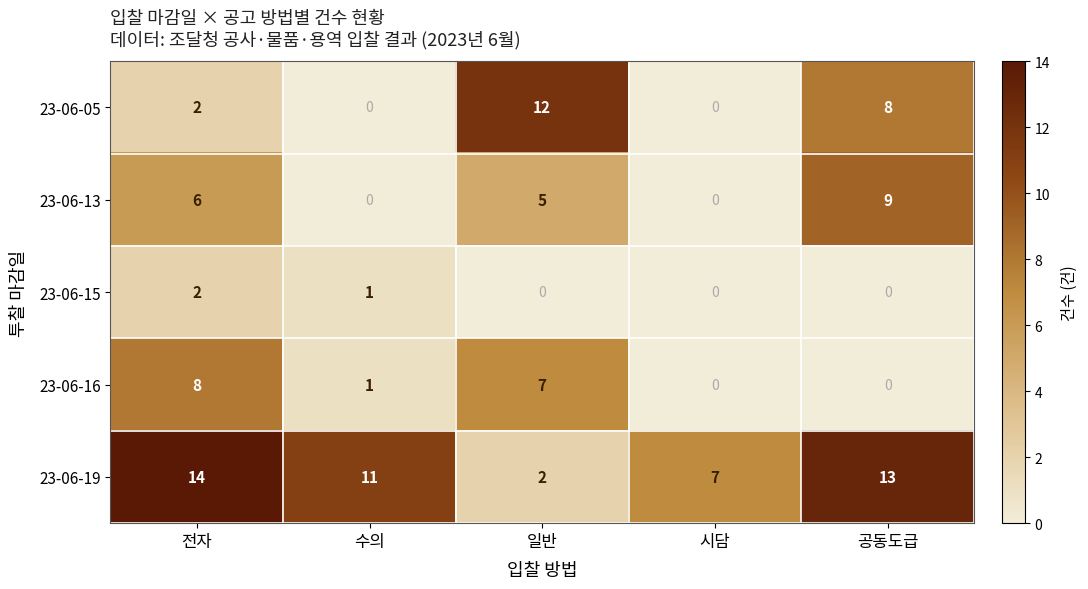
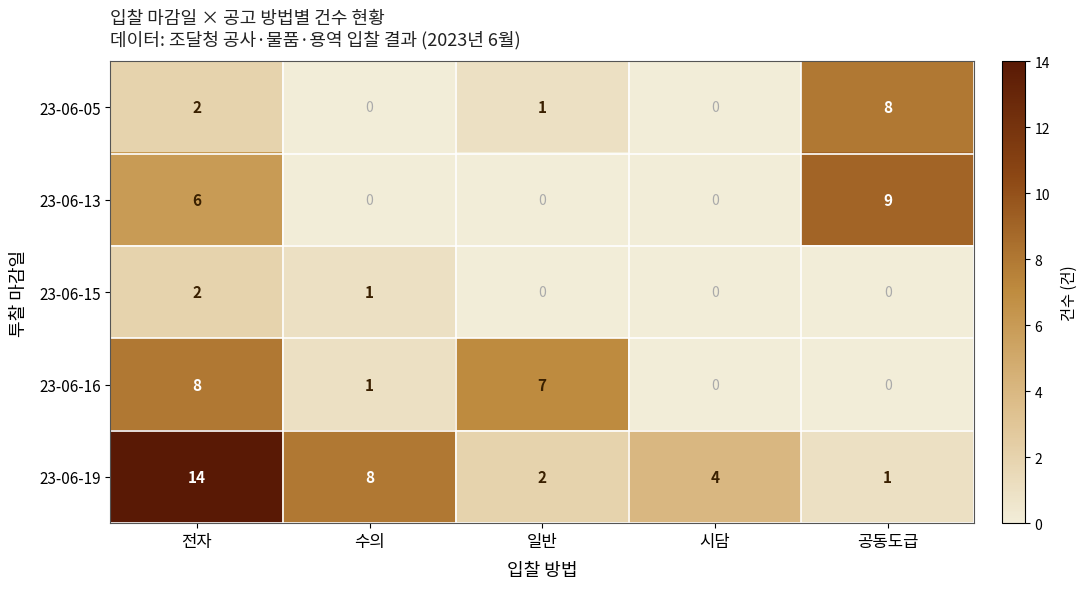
  {
    "23-06-05": {
      "전자": 2,
      "수의": 0,
-     "일반": 12,
+     "일반": 1,
      "시담": 0,
      "공동도급": 8
    },
    "23-06-13": {
      "전자": 6,
      "수의": 0,
-     "일반": 5,
+     "일반": 0,
      "시담": 0,
      "공동도급": 9
    },
    "23-06-15": {
      "전자": 2,
      "수의": 1,
      "일반": 0,
      "시담": 0,
      "공동도급": 0
    },
    "23-06-16": {
      "전자": 8,
      "수의": 1,
      "일반": 7,
      "시담": 0,
      "공동도급": 0
    },
    "23-06-19": {
      "전자": 14,
-     "수의": 11,
+     "수의": 8,
      "일반": 2,
-     "시담": 7,
-     "공동도급": 13
+     "시담": 4,
+     "공동도급": 1
    }
  }
